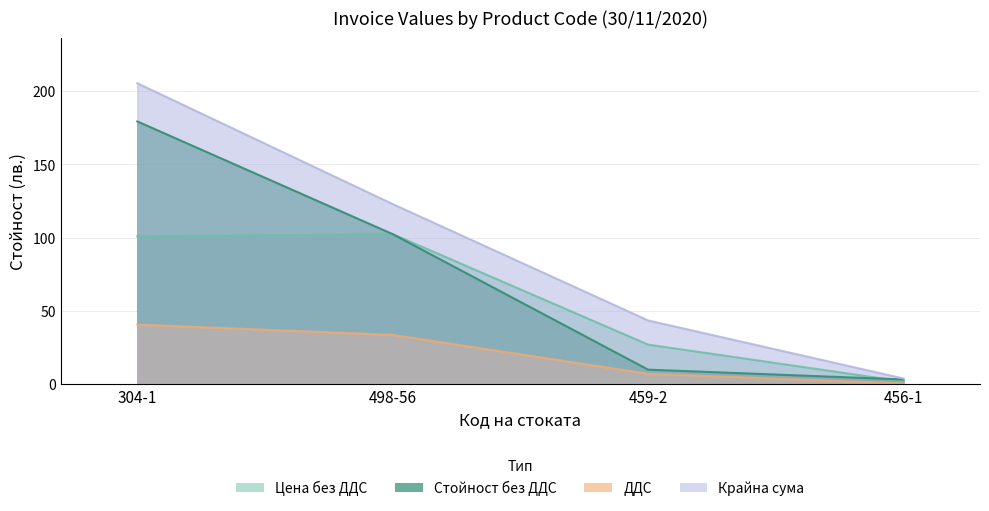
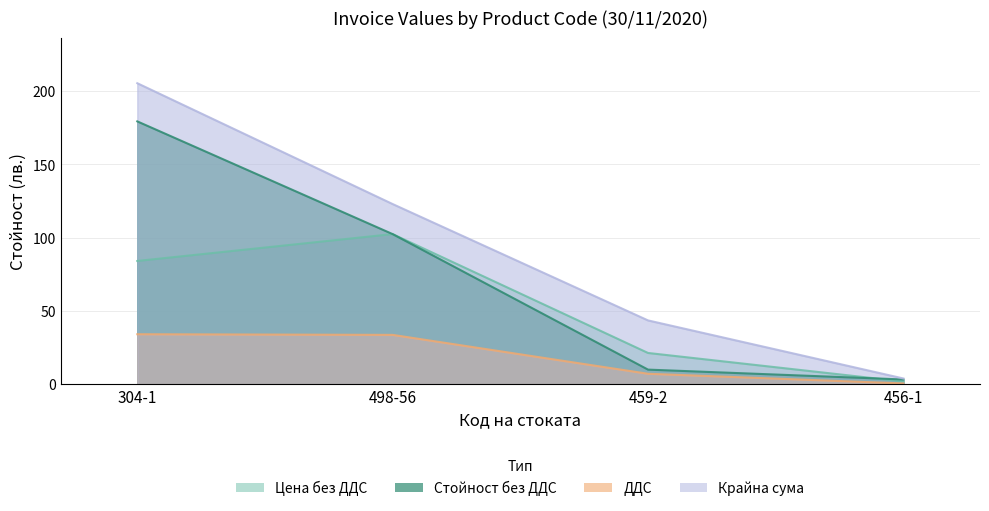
  {
    "Цена без ДДС": {
-     "304-1": 101,
-     "459-2": 27
+     "304-1": 84,
+     "459-2": 21
    },
    "Стойност без ДДС": {
      "304-1": 179,
      "459-2": 10
    },
    "ДДС": {
-     "304-1": 41,
+     "304-1": 34,
      "498-56": 34,
      "459-2": 7
    },
    "Крайна сума": {
      "304-1": 205,
      "498-56": 123,
      "459-2": 44
    }
  }
